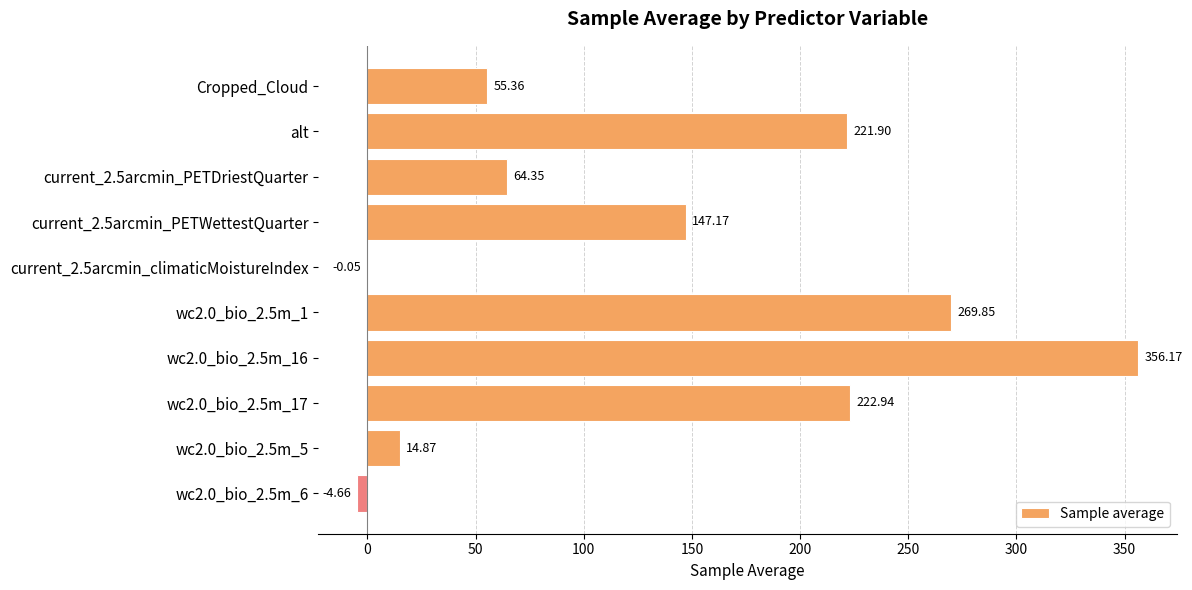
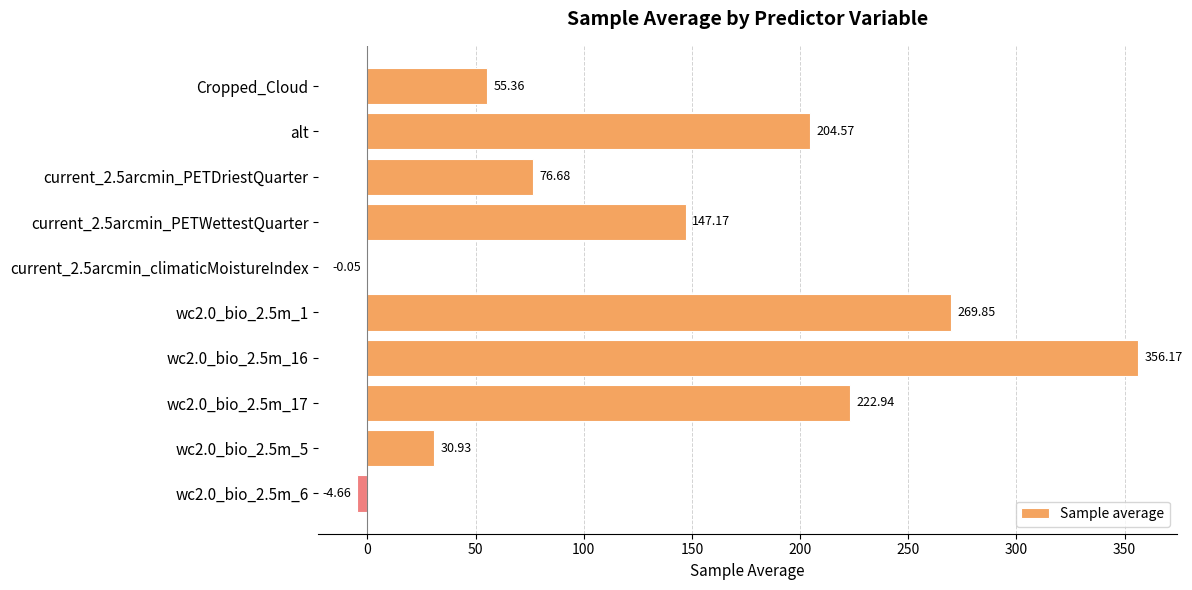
  {
    "Cropped_Cloud": 55.36,
-   "alt": 221.90,
-   "current_2.5arcmin_PETDriestQuarter": 64.35,
+   "alt": 204.57,
+   "current_2.5arcmin_PETDriestQuarter": 76.68,
    "current_2.5arcmin_PETWettestQuarter": 147.17,
    "current_2.5arcmin_climaticMoistureIndex": -0.05,
    "wc2.0_bio_2.5m_1": 269.85,
    "wc2.0_bio_2.5m_16": 356.17,
    "wc2.0_bio_2.5m_17": 222.94,
-   "wc2.0_bio_2.5m_5": 14.87,
+   "wc2.0_bio_2.5m_5": 30.93,
    "wc2.0_bio_2.5m_6": -4.66
  }
